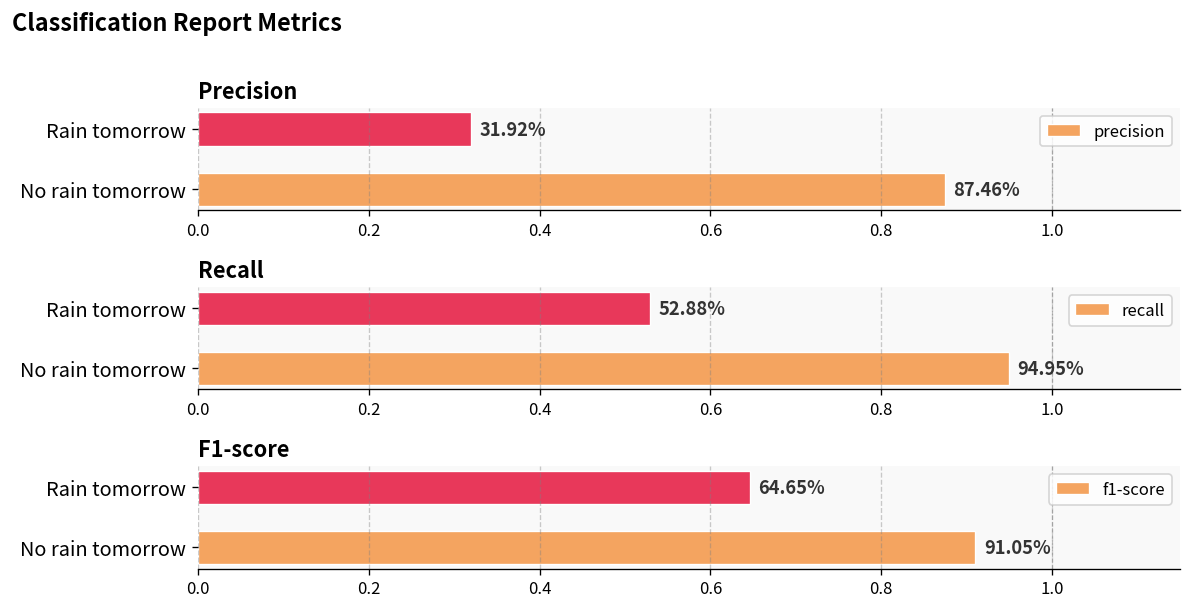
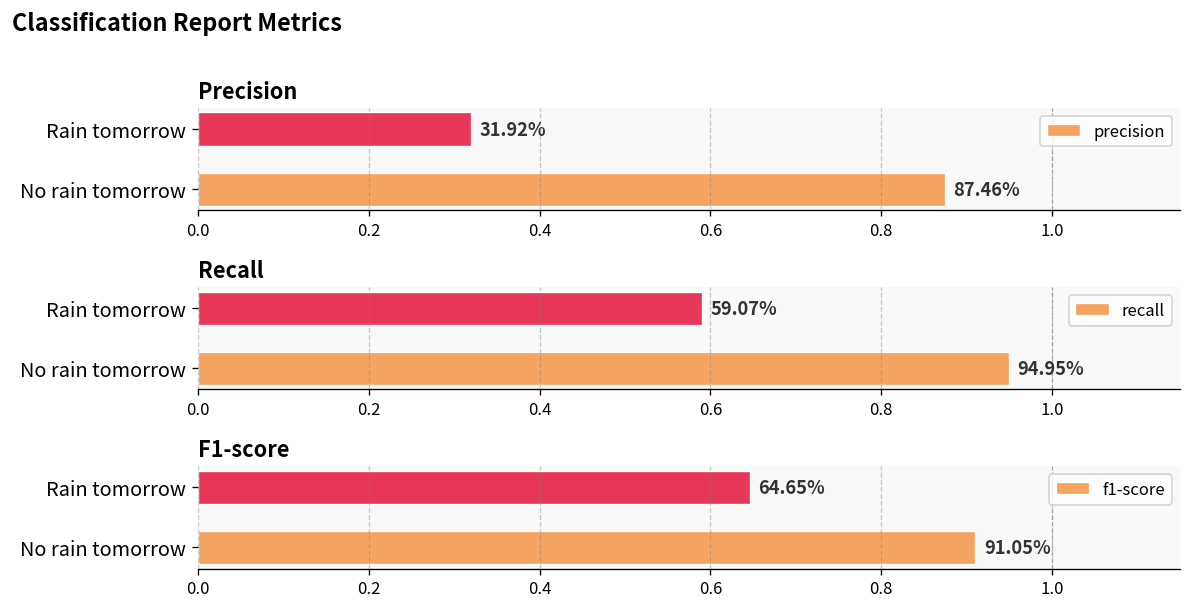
  {
    "Precision": {
      "Rain tomorrow": "31.92%",
      "No rain tomorrow": "87.46%"
    },
    "Recall": {
-     "Rain tomorrow": "52.88%",
+     "Rain tomorrow": "59.07%",
      "No rain tomorrow": "94.95%"
    },
    "F1-score": {
      "Rain tomorrow": "64.65%",
      "No rain tomorrow": "91.05%"
    }
  }
